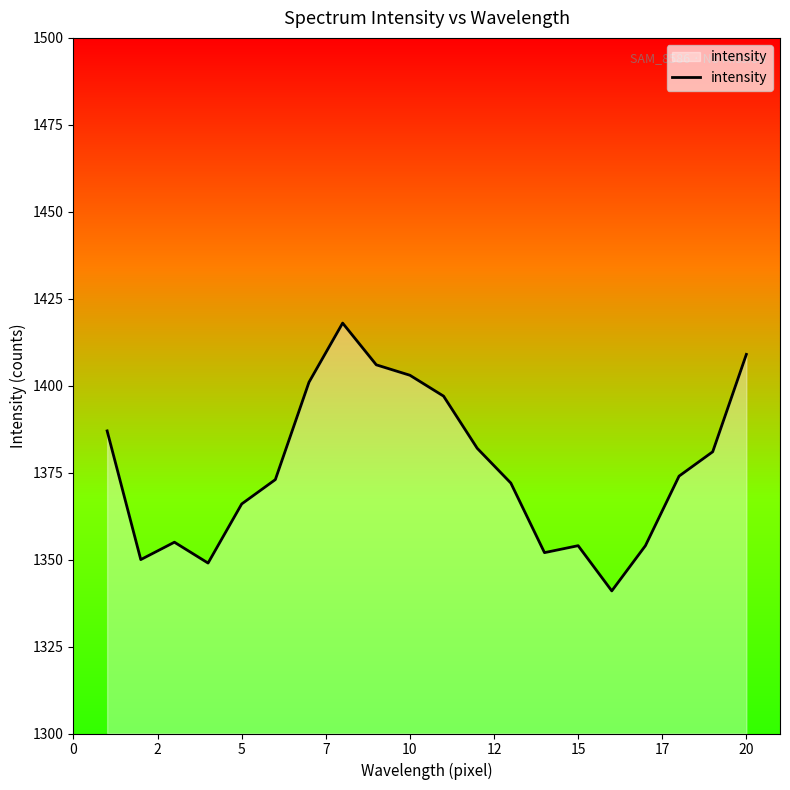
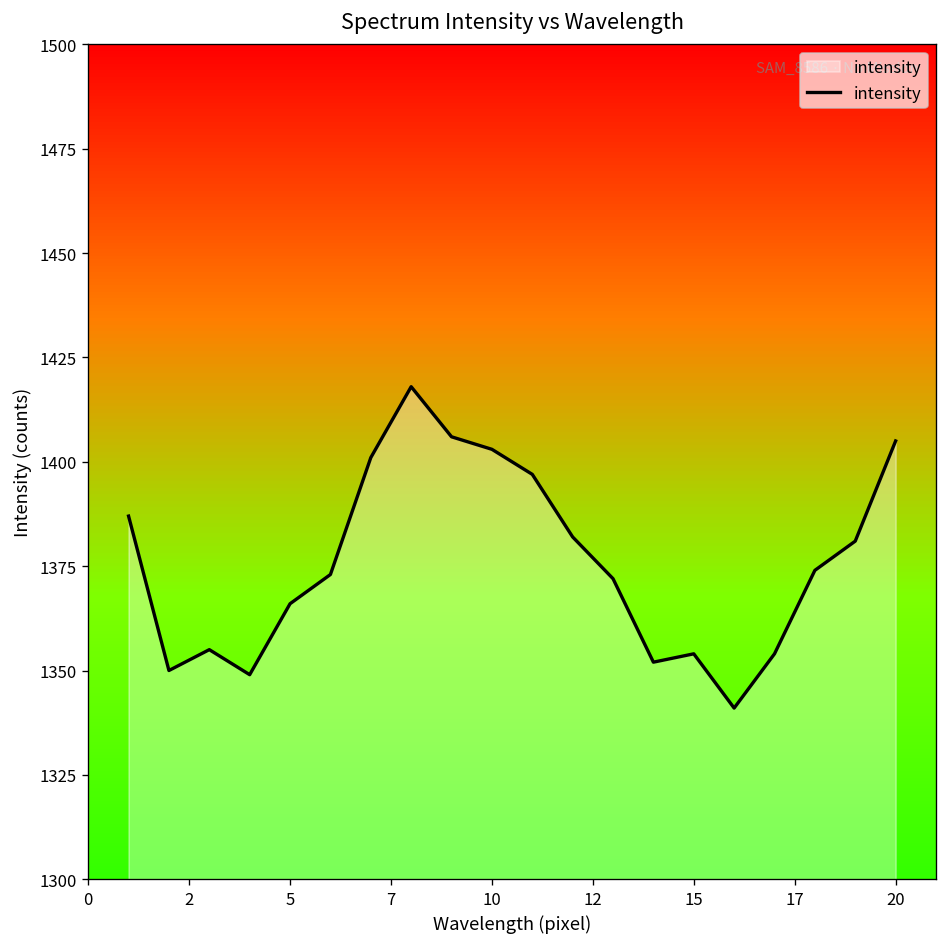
  {
    "5": 1366,
    "10": 1403,
    "15": 1354,
-   "20": 1409
+   "20": 1405
  }
